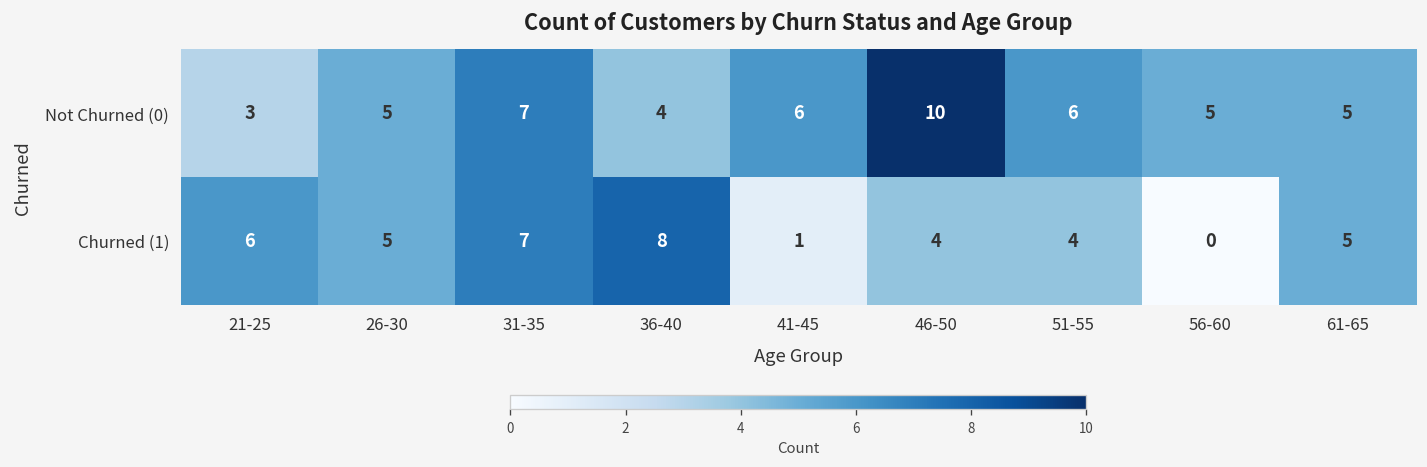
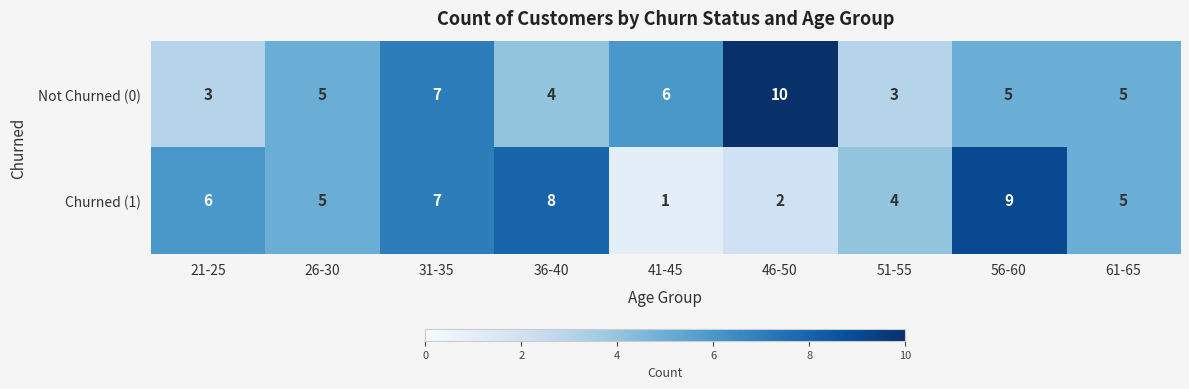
  {
    "Not Churned (0)": {
      "21-25": 3,
      "26-30": 5,
      "31-35": 7,
      "36-40": 4,
      "41-45": 6,
      "46-50": 10,
-     "51-55": 6,
+     "51-55": 3,
      "56-60": 5,
      "61-65": 5
    },
    "Churned (1)": {
      "21-25": 6,
      "26-30": 5,
      "31-35": 7,
      "36-40": 8,
      "41-45": 1,
-     "46-50": 4,
+     "46-50": 2,
      "51-55": 4,
-     "56-60": 0,
+     "56-60": 9,
      "61-65": 5
    }
  }
